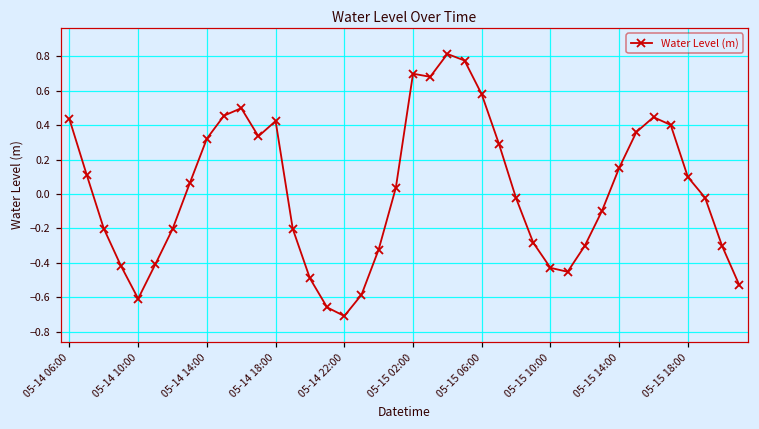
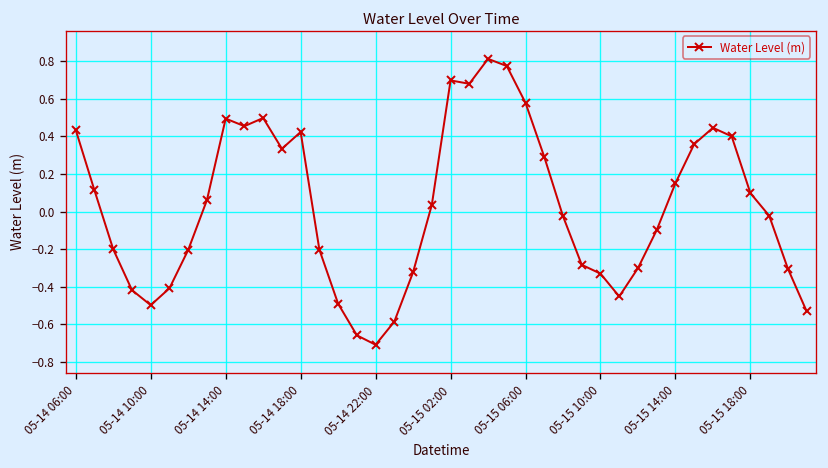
  {
    "05-14 06:00": 0.43,
-   "05-14 10:00": -0.61,
-   "05-14 14:00": 0.32,
+   "05-14 10:00": -0.50,
+   "05-14 14:00": 0.50,
    "05-14 18:00": 0.42,
    "05-14 22:00": -0.71,
    "05-15 02:00": 0.70,
    "05-15 06:00": 0.58,
-   "05-15 10:00": -0.43,
+   "05-15 10:00": -0.33,
    "05-15 14:00": 0.15,
    "05-15 18:00": 0.10
  }
